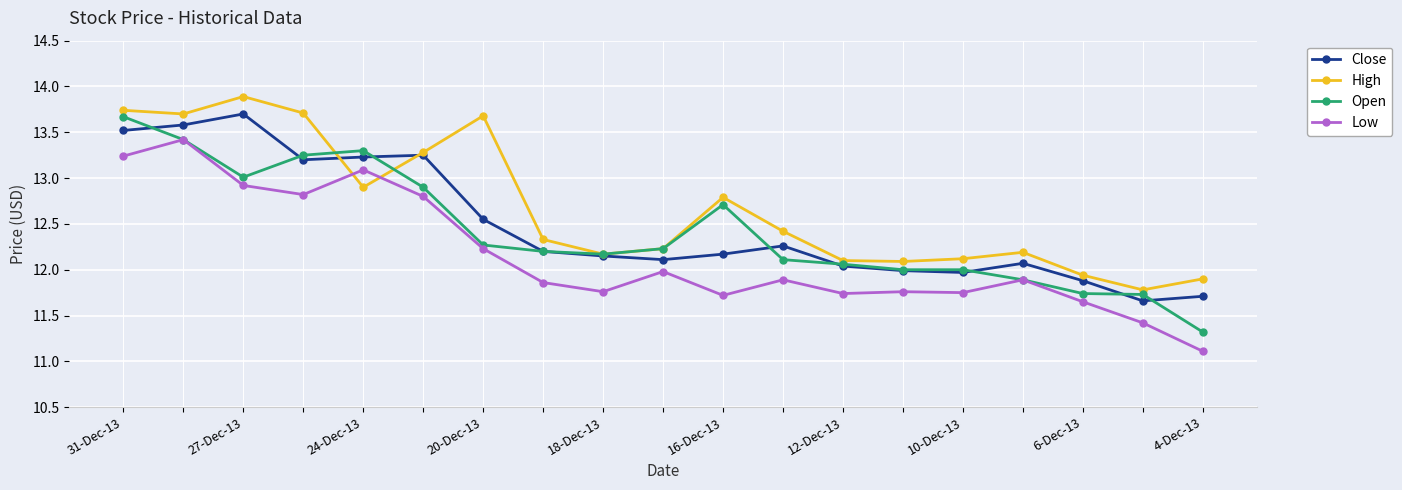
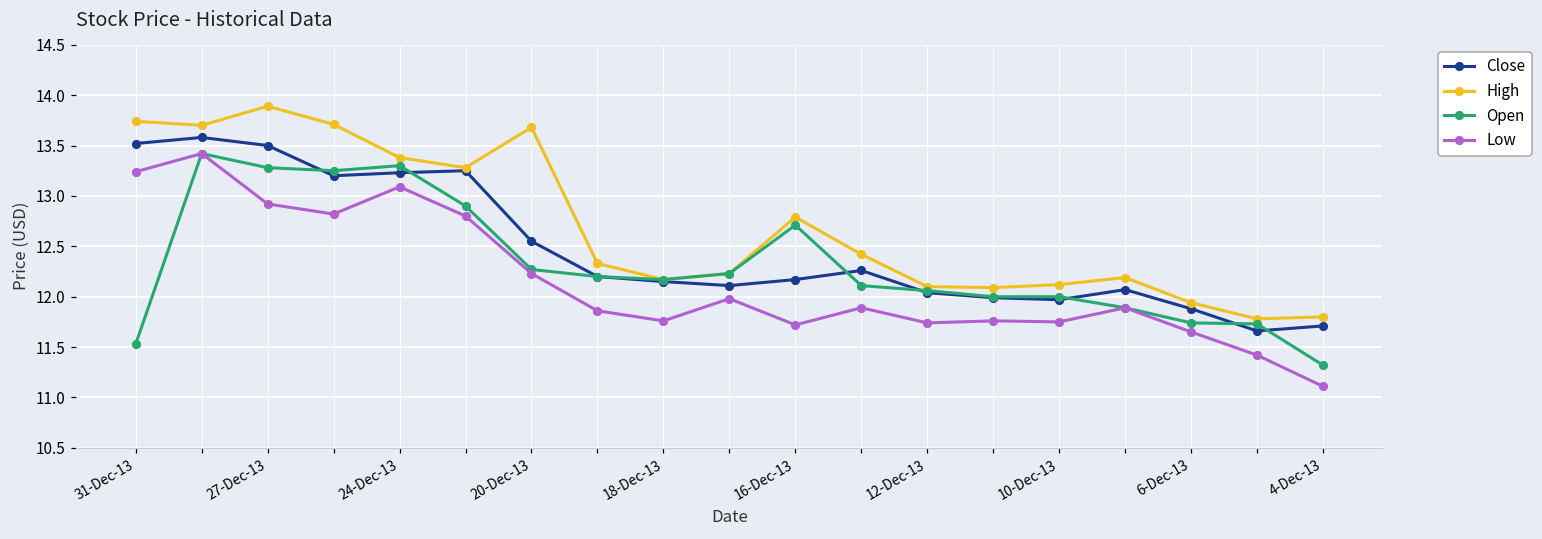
  {
    "Close": {
      "31-Dec-13": 13.5,
-     "27-Dec-13": 13.7,
+     "27-Dec-13": 13.5,
      "24-Dec-13": 13.2,
      "20-Dec-13": 12.6,
      "16-Dec-13": 12.2,
      "10-Dec-13": 12.0,
      "6-Dec-13": 11.9,
      "4-Dec-13": 11.7
    },
    "High": {
      "31-Dec-13": 13.7,
      "27-Dec-13": 13.9,
-     "24-Dec-13": 12.9,
+     "24-Dec-13": 13.4,
      "20-Dec-13": 13.7,
      "16-Dec-13": 12.8,
      "12-Dec-13": 12.1,
      "10-Dec-13": 12.1,
      "6-Dec-13": 11.9,
-     "4-Dec-13": 11.9
+     "4-Dec-13": 11.8
    },
    "Open": {
-     "31-Dec-13": 13.7,
-     "27-Dec-13": 13.0,
+     "31-Dec-13": 11.5,
+     "27-Dec-13": 13.3,
      "24-Dec-13": 13.3,
      "20-Dec-13": 12.3,
      "16-Dec-13": 12.7,
      "10-Dec-13": 12.0,
      "6-Dec-13": 11.7,
      "4-Dec-13": 11.3
    },
    "Low": {
      "31-Dec-13": 13.2,
      "27-Dec-13": 12.9,
      "24-Dec-13": 13.1,
      "20-Dec-13": 12.2,
      "18-Dec-13": 11.8,
      "16-Dec-13": 11.7,
      "12-Dec-13": 11.7,
      "10-Dec-13": 11.8,
      "6-Dec-13": 11.7,
      "4-Dec-13": 11.1
    }
  }
